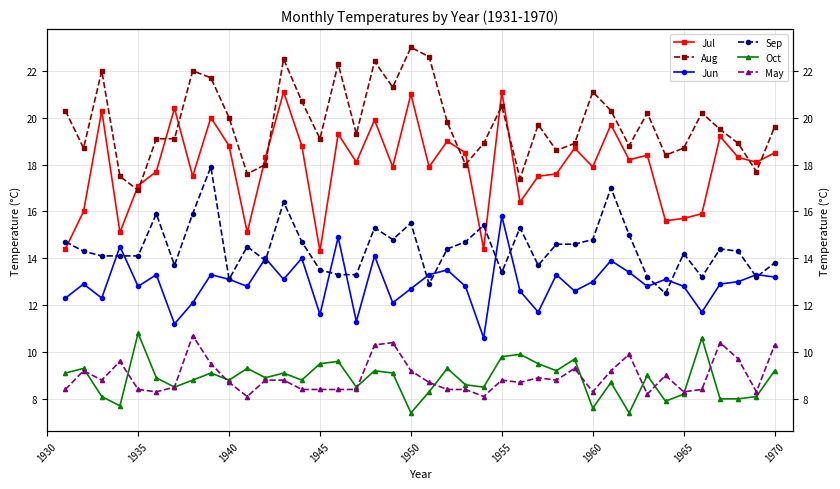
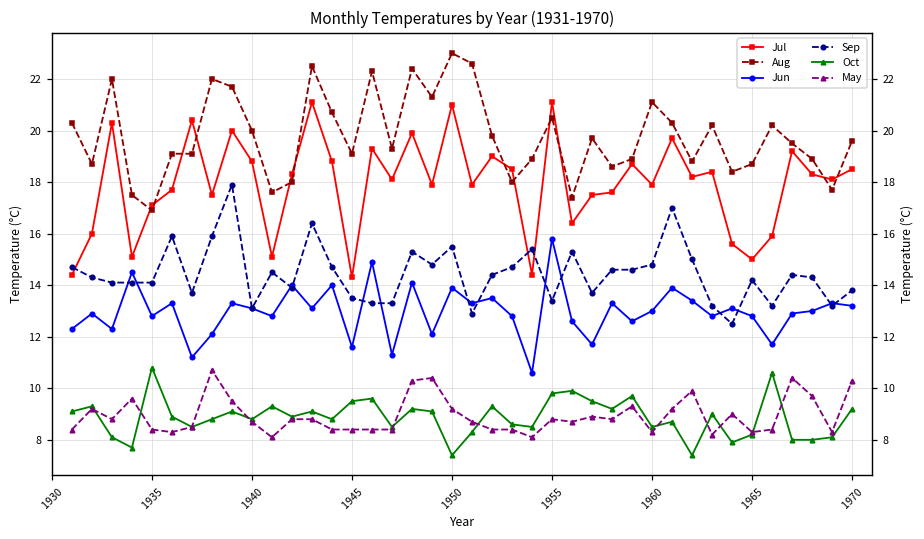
  {
    "Jul": {
      "1935": 17.1,
      "1940": 18.8,
      "1945": 14.3,
      "1950": 21.0,
      "1955": 21.1,
      "1960": 17.9,
-     "1965": 15.7,
+     "1965": 15.0,
      "1970": 18.5
    },
    "Aug": {
      "1935": 16.9,
      "1940": 20.0,
      "1945": 19.1,
      "1950": 23.0,
      "1955": 20.5,
      "1960": 21.1,
      "1965": 18.7,
      "1970": 19.6
    },
    "Jun": {
      "1935": 12.8,
      "1945": 11.6,
-     "1950": 12.7,
+     "1950": 13.9,
      "1955": 15.8,
      "1960": 13.0,
      "1965": 12.8,
      "1970": 13.2
    },
    "Sep": {
      "1935": 14.1,
      "1945": 13.5,
      "1950": 15.5,
      "1955": 13.4,
      "1960": 14.8,
      "1965": 14.2,
      "1970": 13.8
    },
    "Oct": {
      "1935": 10.8,
      "1945": 9.5,
      "1950": 7.4,
      "1955": 9.8,
-     "1960": 7.6,
+     "1960": 8.5,
      "1970": 9.2
    },
    "May": {
      "1935": 8.4,
      "1945": 8.4,
      "1950": 9.2,
      "1955": 8.8,
      "1960": 8.3,
      "1970": 10.3
    }
  }
